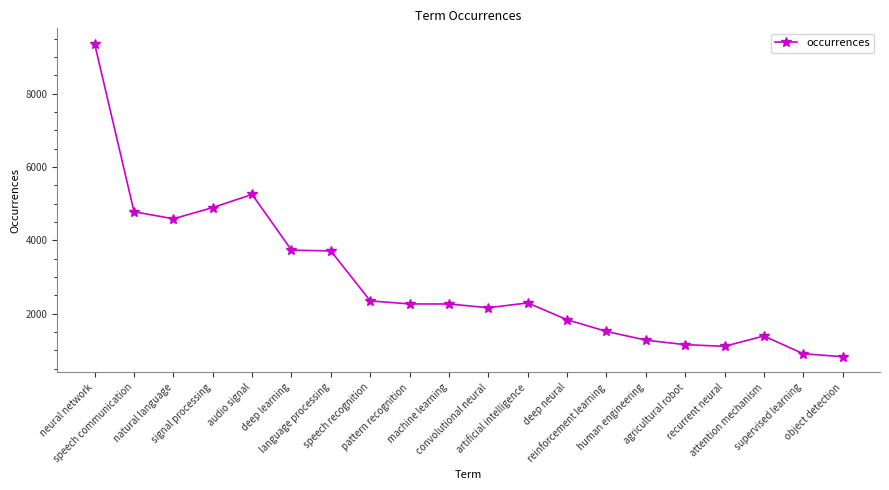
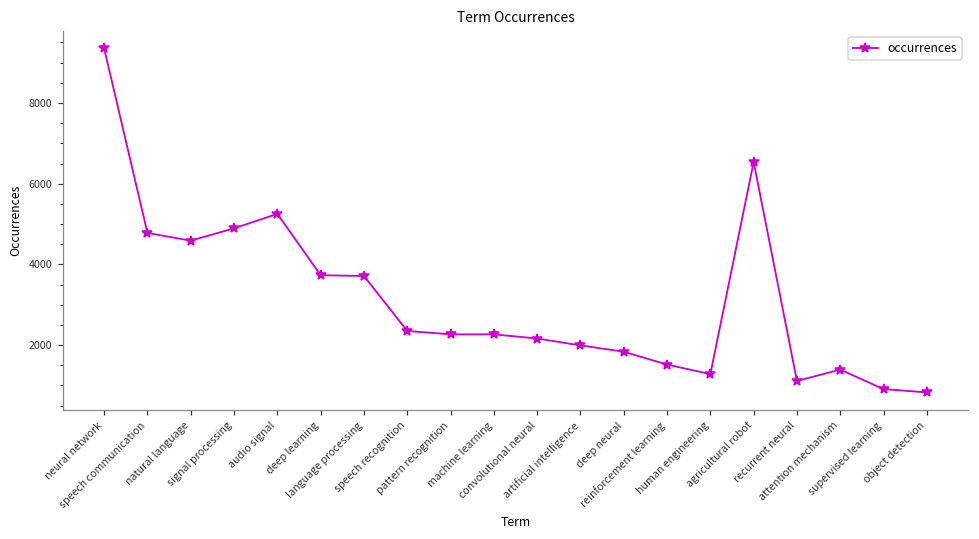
  {
    "neural network": 9400,
    "speech communication": 4800,
    "natural language": 4600,
    "signal processing": 4900,
    "audio signal": 5300,
    "deep learning": 3700,
    "language processing": 3700,
    "speech recognition": 2400,
    "pattern recognition": 2300,
    "machine learning": 2300,
    "convolutional neural": 2200,
-   "artificial intelligence": 2300,
+   "artificial intelligence": 2000,
    "deep neural": 1800,
    "reinforcement learning": 1500,
    "human engineering": 1300,
-   "agricultural robot": 1200,
+   "agricultural robot": 6500,
    "recurrent neural": 1100,
    "attention mechanism": 1400,
    "supervised learning": 900,
    "object detection": 800
  }
